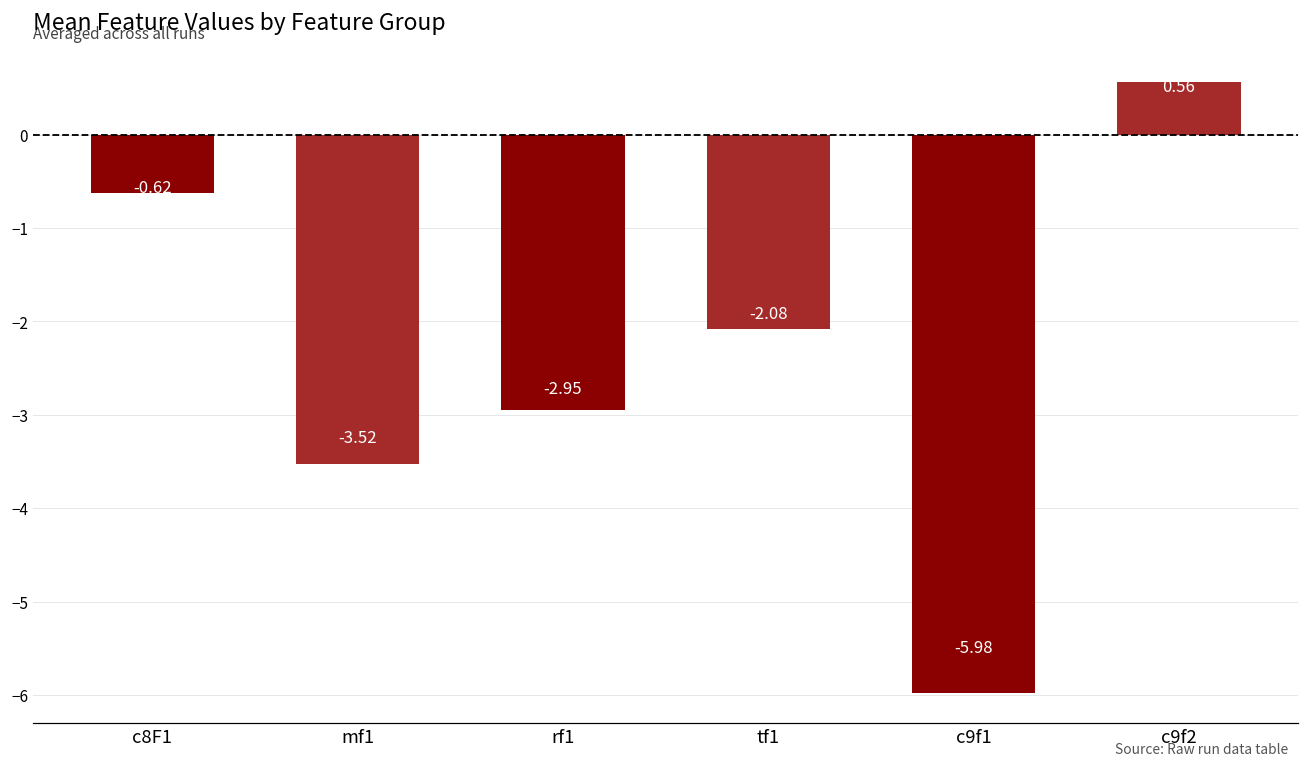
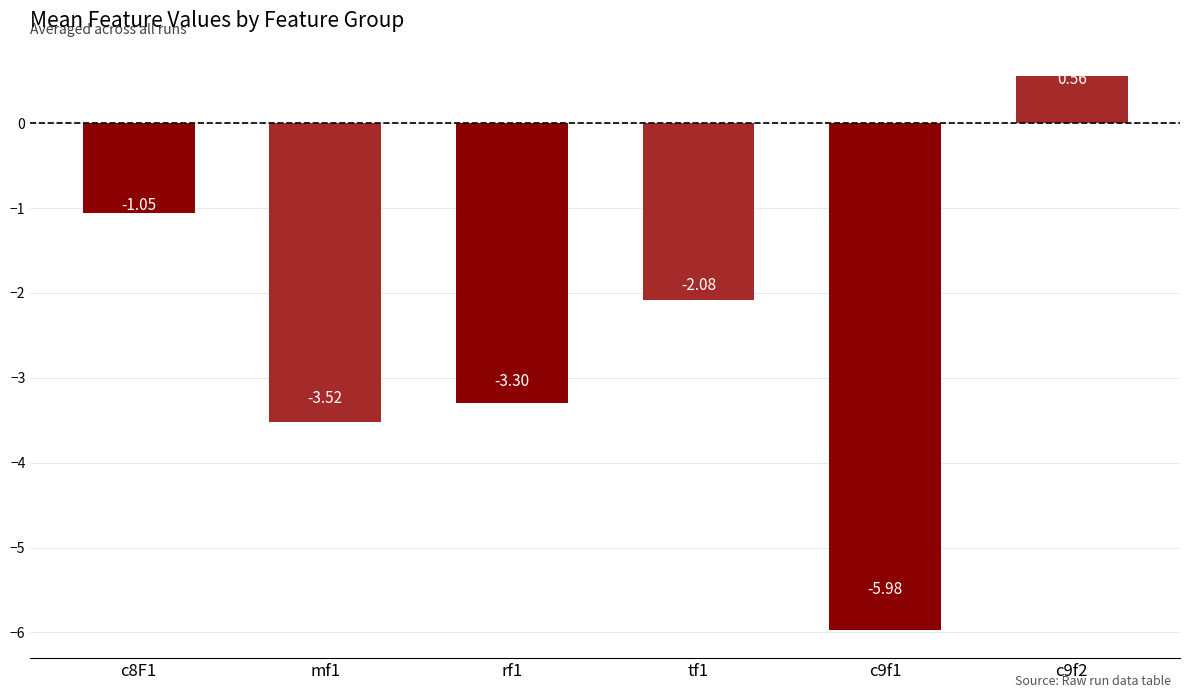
  {
-   "c8F1": -0.62,
+   "c8F1": -1.05,
    "mf1": -3.52,
-   "rf1": -2.95,
+   "rf1": -3.30,
    "tf1": -2.08,
    "c9f1": -5.98,
    "c9f2": 0.56
  }
